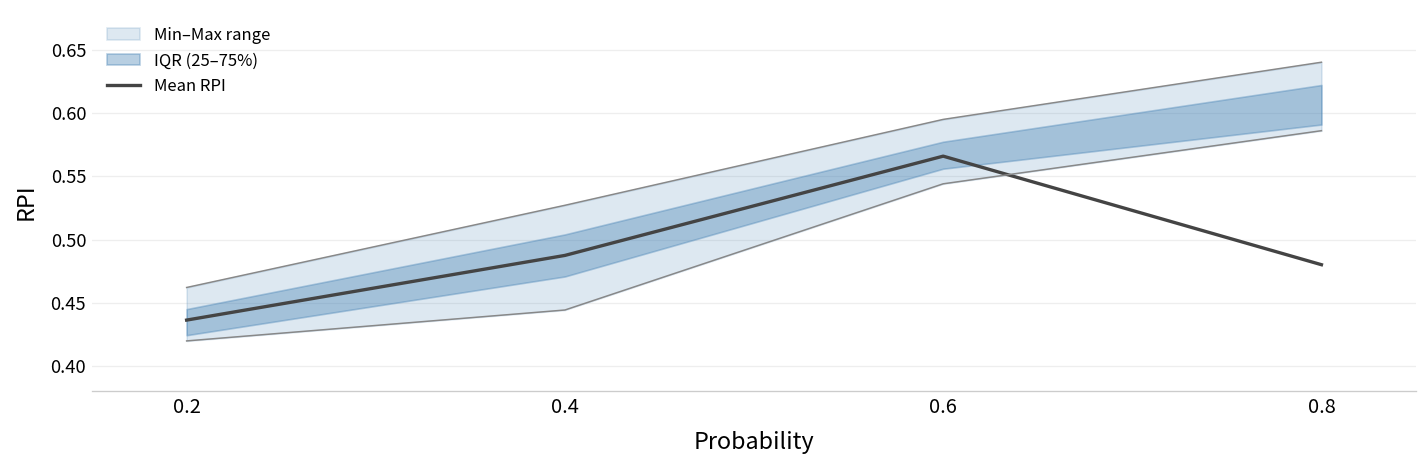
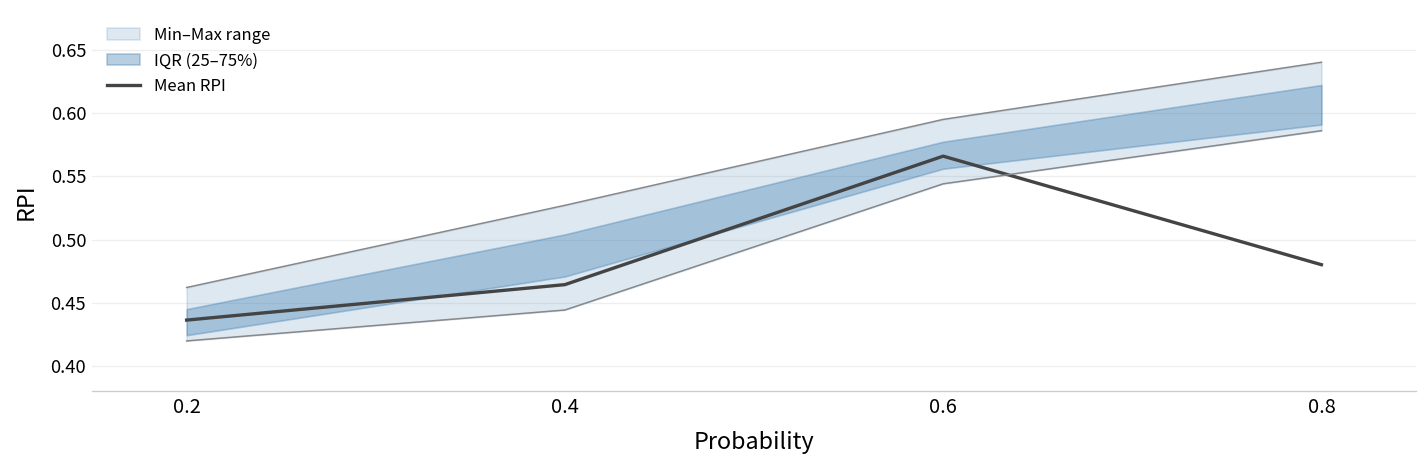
  {
    "Mean RPI": {
      "0.2": 0.436,
-     "0.4": 0.487,
+     "0.4": 0.464,
      "0.6": 0.566,
      "0.8": 0.480
    }
  }
